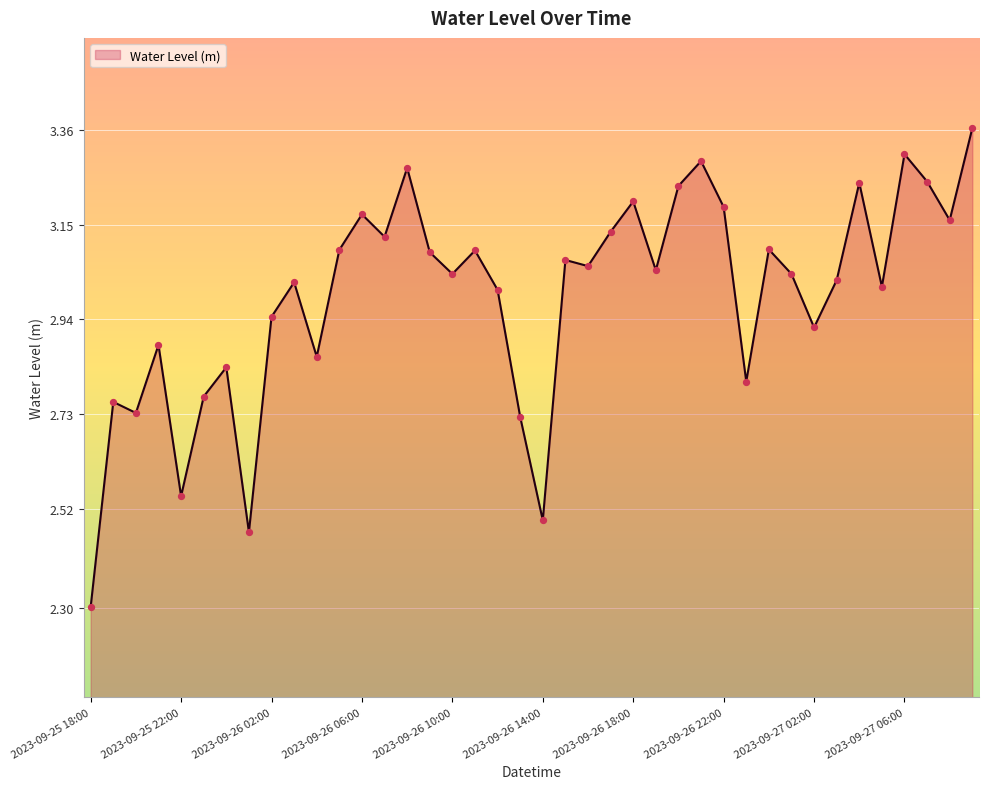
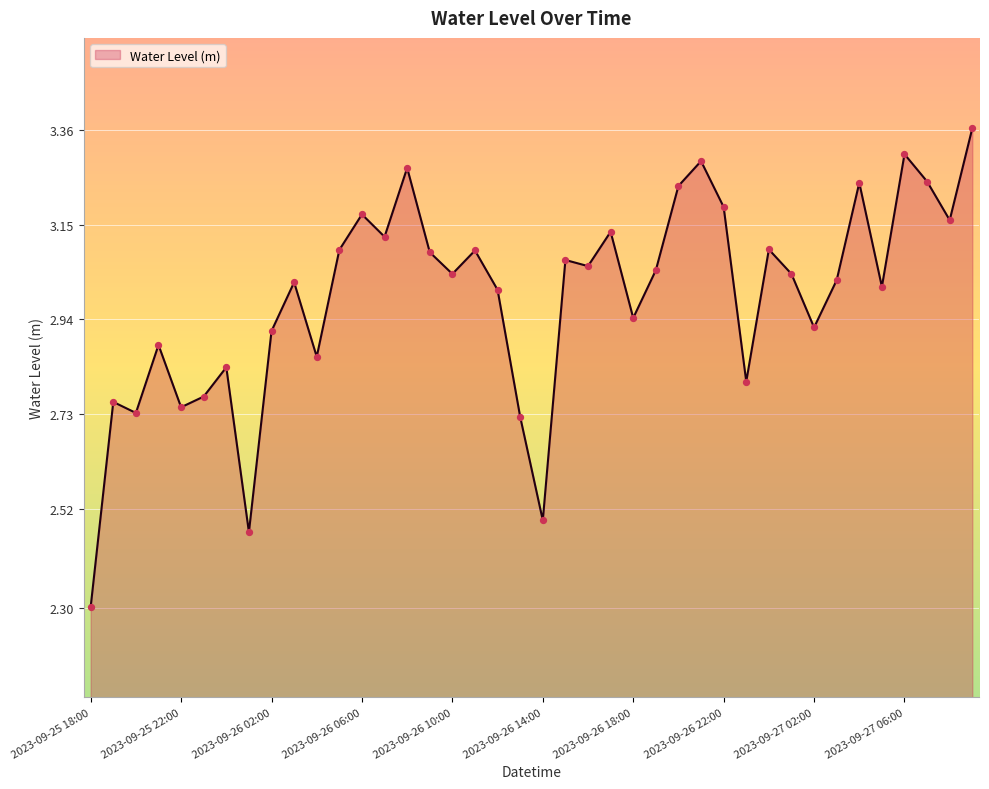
  {
    "2023-09-25 18:00": 2.30,
-   "2023-09-25 22:00": 2.55,
-   "2023-09-26 02:00": 2.95,
+   "2023-09-25 22:00": 2.75,
+   "2023-09-26 02:00": 2.91,
    "2023-09-26 06:00": 3.17,
    "2023-09-26 10:00": 3.04,
    "2023-09-26 14:00": 2.50,
-   "2023-09-26 18:00": 3.20,
+   "2023-09-26 18:00": 2.94,
    "2023-09-26 22:00": 3.19,
    "2023-09-27 02:00": 2.92,
    "2023-09-27 06:00": 3.31
  }
